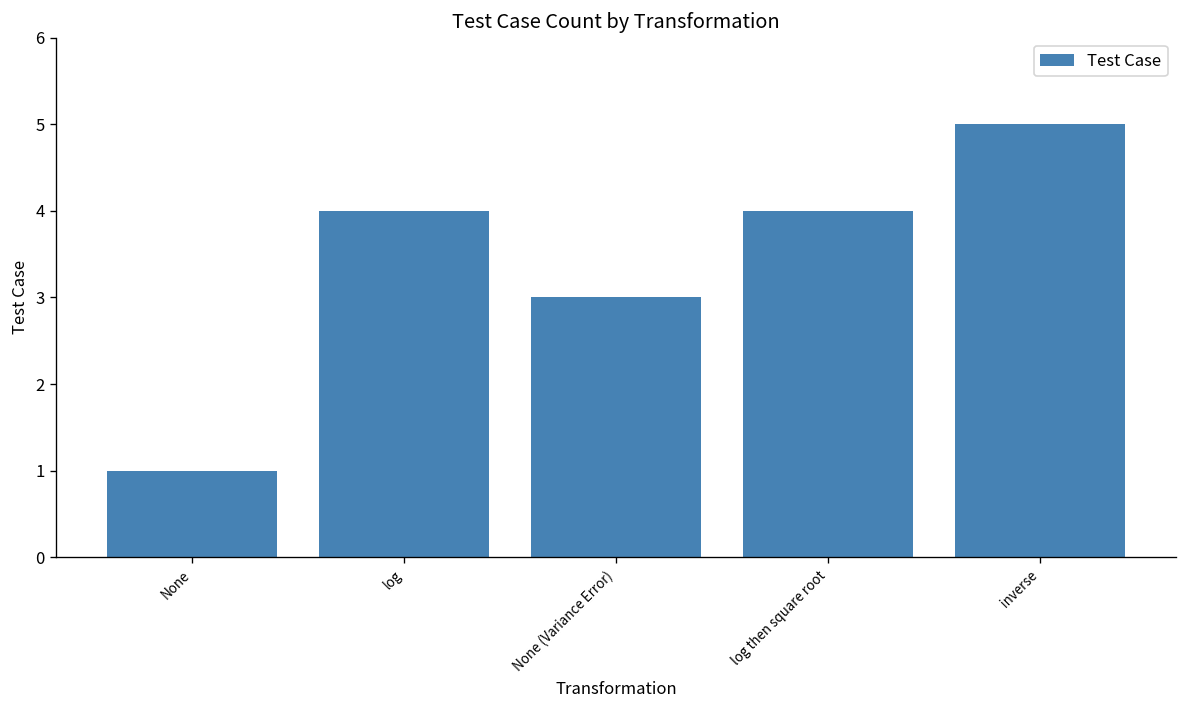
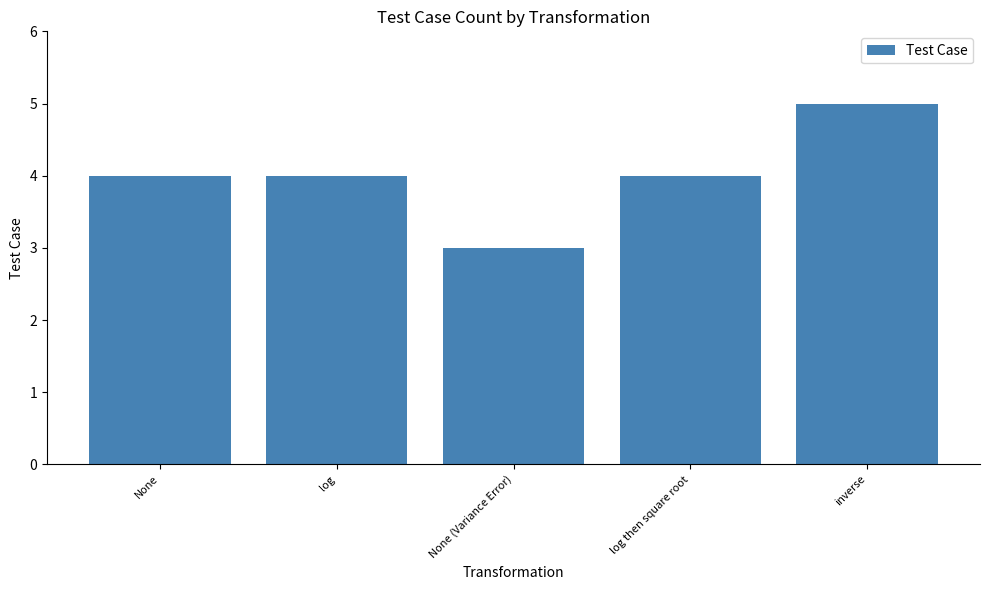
  {
-   "None": 1,
+   "None": 4,
    "log": 4,
    "None (Variance Error)": 3,
    "log then square root": 4,
    "inverse": 5
  }
